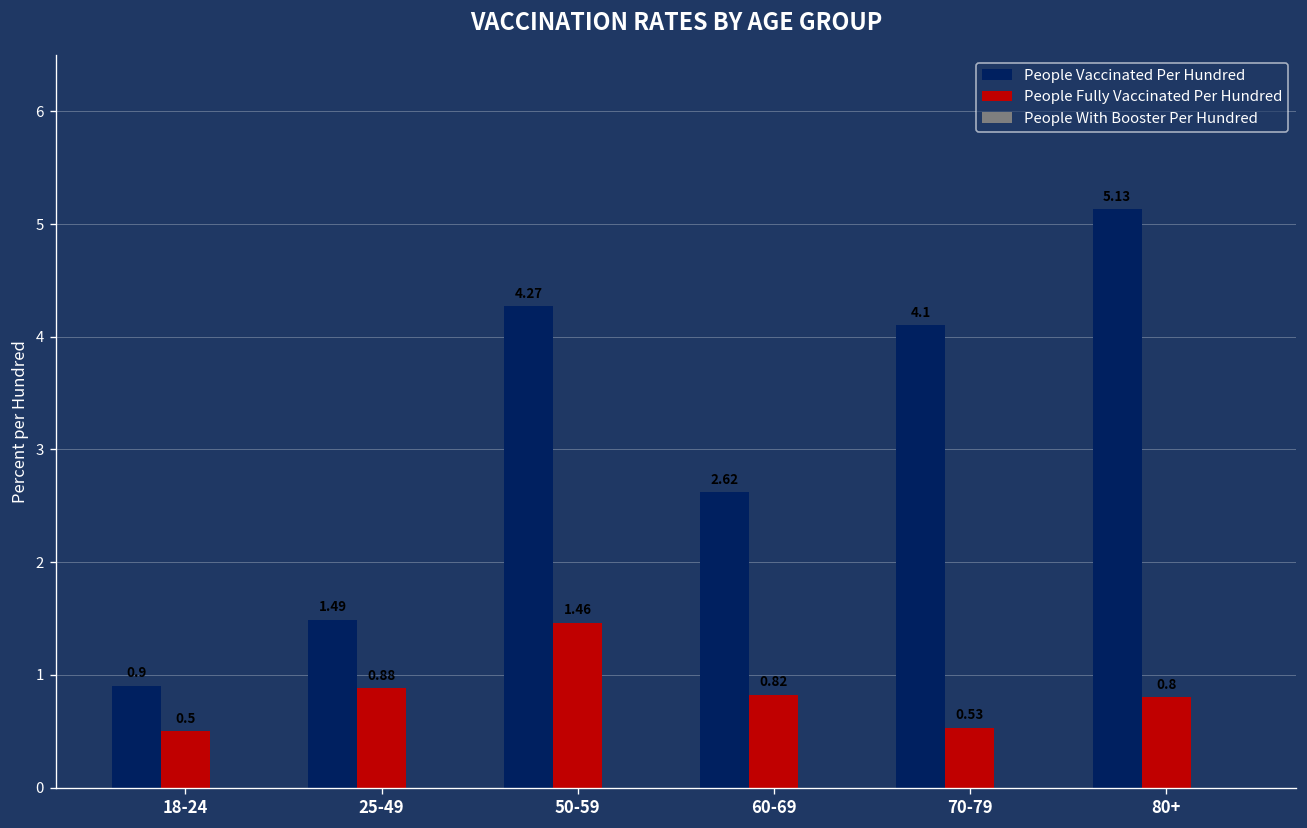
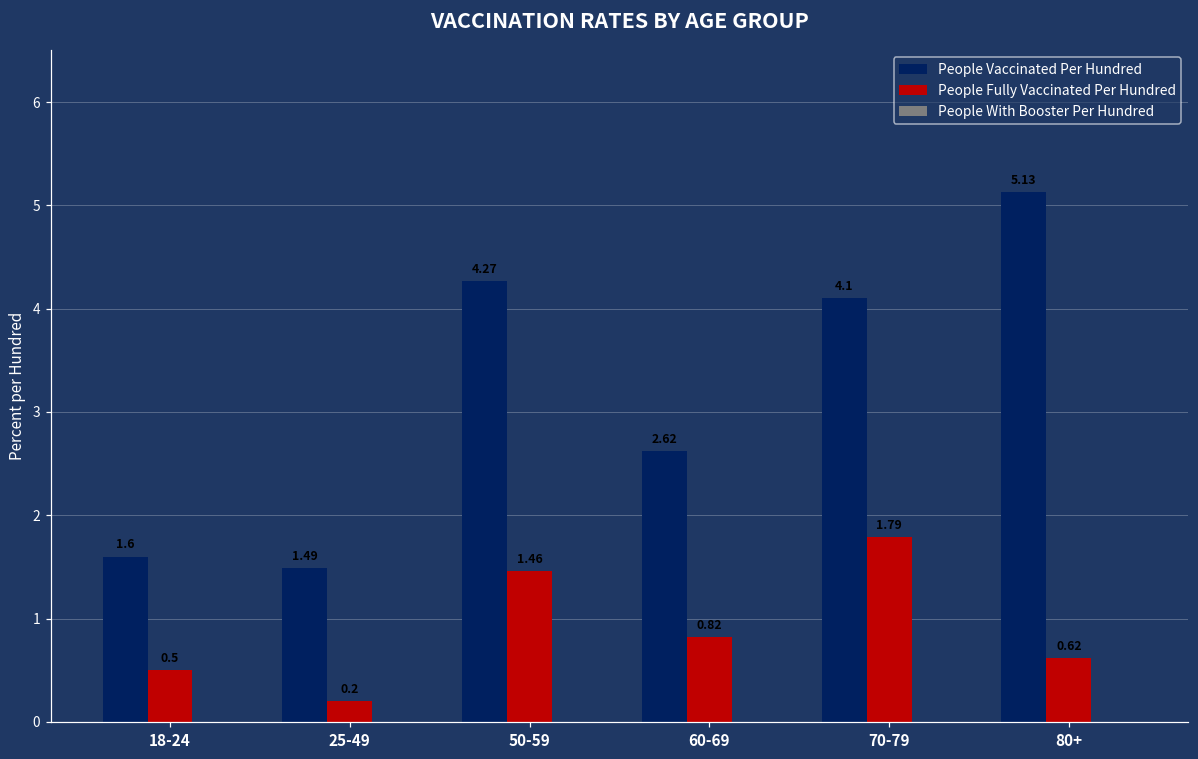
  {
    "People Vaccinated Per Hundred": {
-     "18-24": 0.9,
+     "18-24": 1.6,
      "25-49": 1.49,
      "50-59": 4.27,
      "60-69": 2.62,
      "70-79": 4.1,
      "80+": 5.13
    },
    "People Fully Vaccinated Per Hundred": {
      "18-24": 0.5,
-     "25-49": 0.88,
+     "25-49": 0.2,
      "50-59": 1.46,
      "60-69": 0.82,
-     "70-79": 0.53,
-     "80+": 0.8
+     "70-79": 1.79,
+     "80+": 0.62
    },
    "People With Booster Per Hundred": {
      "18-24": 0.0,
      "25-49": 0.0,
      "50-59": 0.0,
      "60-69": 0.0,
      "70-79": 0.0,
      "80+": 0.0
    }
  }
